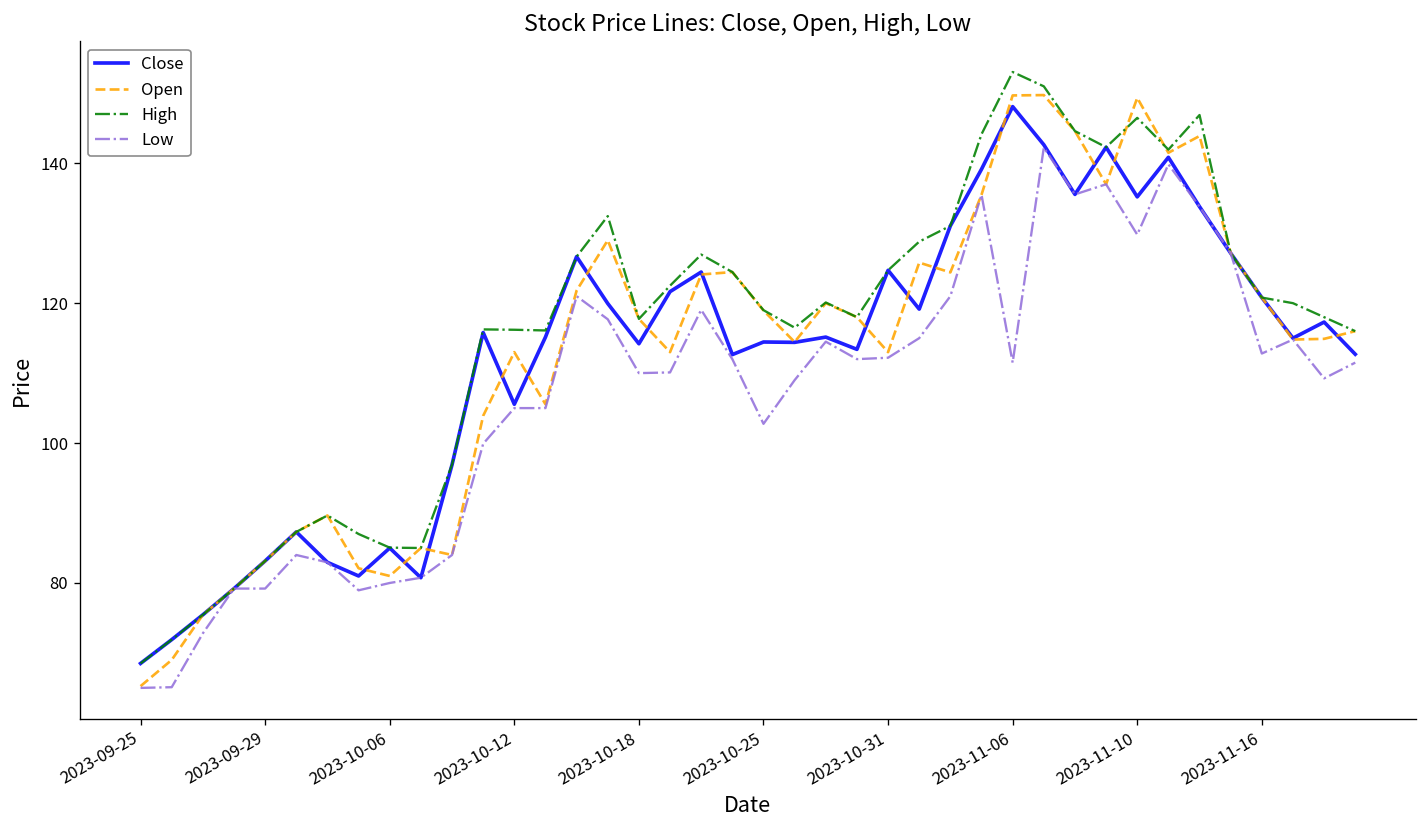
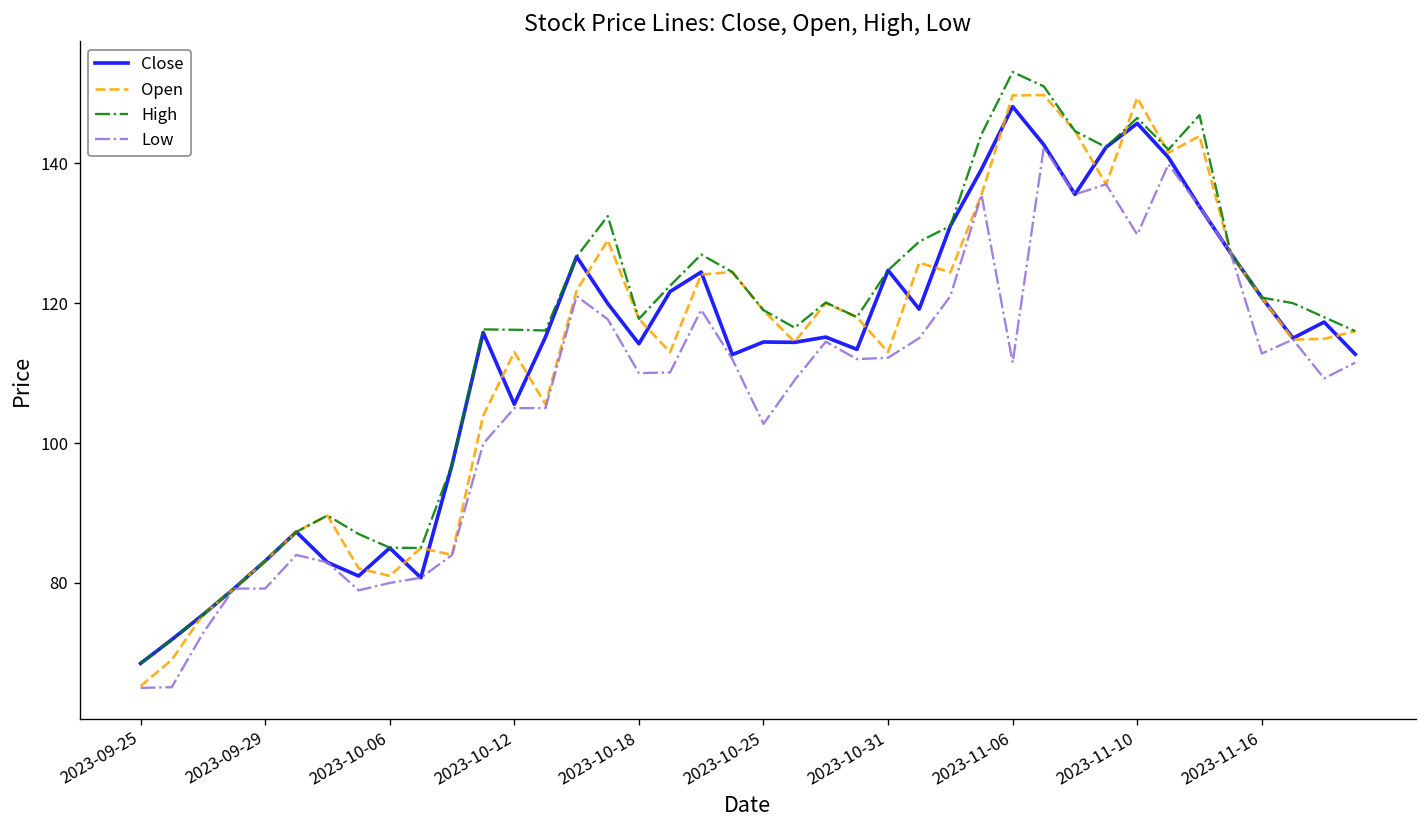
  {
    "Close": {
      "2023-10-12": 106,
      "2023-10-18": 114,
      "2023-10-25": 114,
      "2023-11-06": 148,
-     "2023-11-10": 135
+     "2023-11-10": 146
    },
    "Open": {
      "2023-10-06": 81,
      "2023-10-12": 113,
      "2023-10-31": 113,
      "2023-11-06": 150,
      "2023-11-10": 149
    },
    "High": {
      "2023-10-12": 116,
      "2023-11-06": 153,
      "2023-11-10": 146
    },
    "Low": {
      "2023-09-29": 79,
      "2023-10-06": 80,
      "2023-10-12": 105,
      "2023-10-18": 110,
      "2023-10-25": 103,
      "2023-10-31": 112,
      "2023-11-06": 112,
      "2023-11-10": 130,
      "2023-11-16": 113
    }
  }
